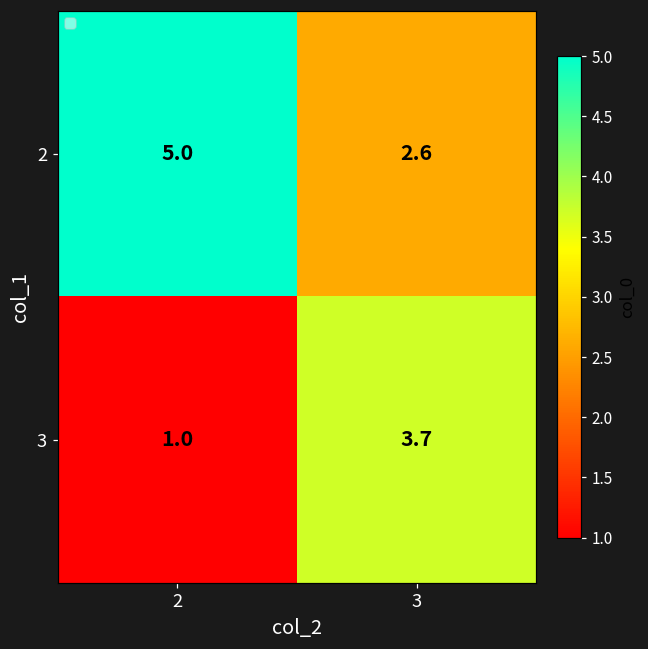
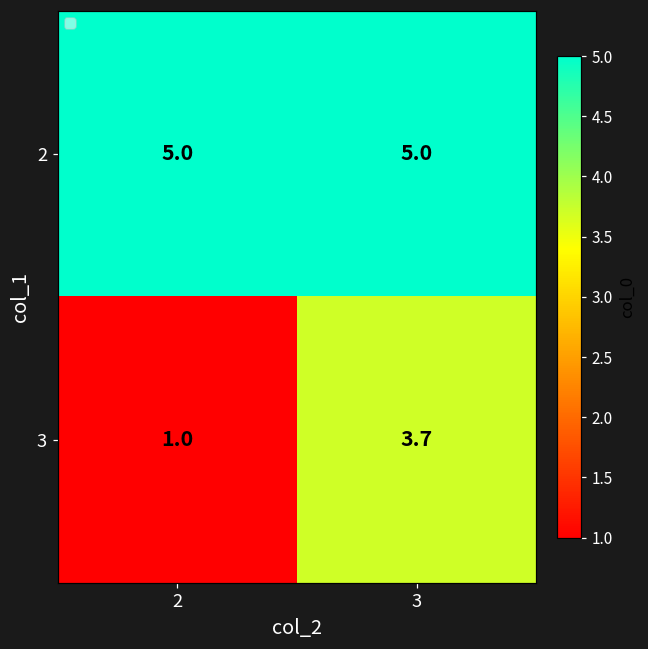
  {
    "2": {
      "2": 5.0,
-     "3": 2.6
+     "3": 5.0
    },
    "3": {
      "2": 1.0,
      "3": 3.7
    }
  }
